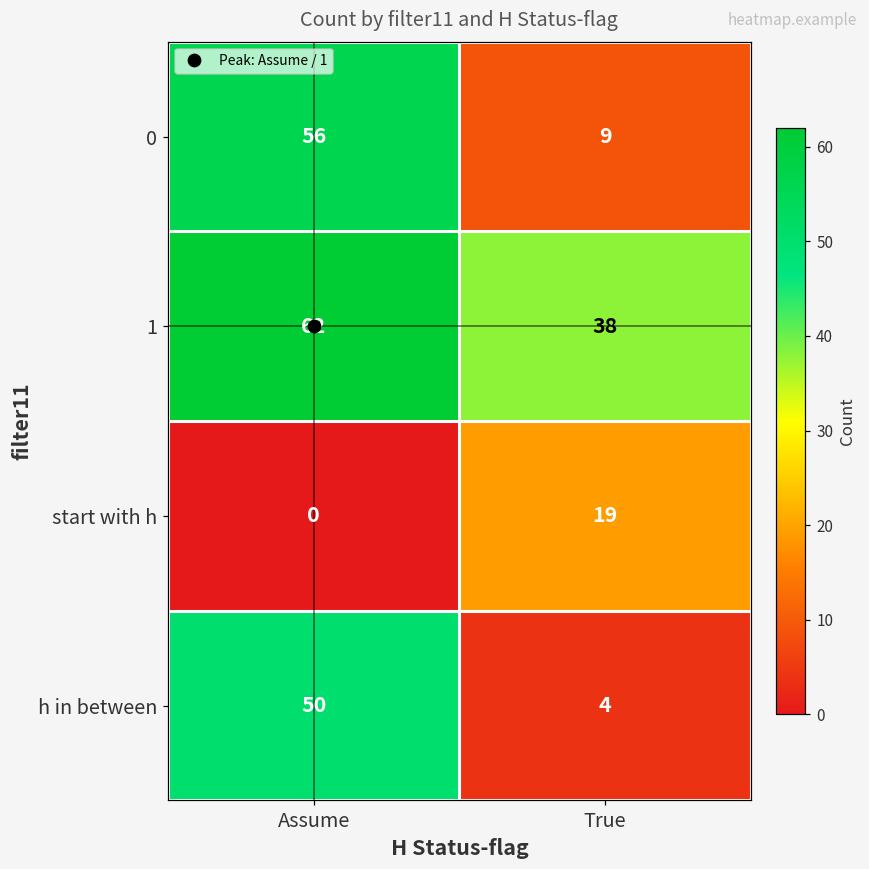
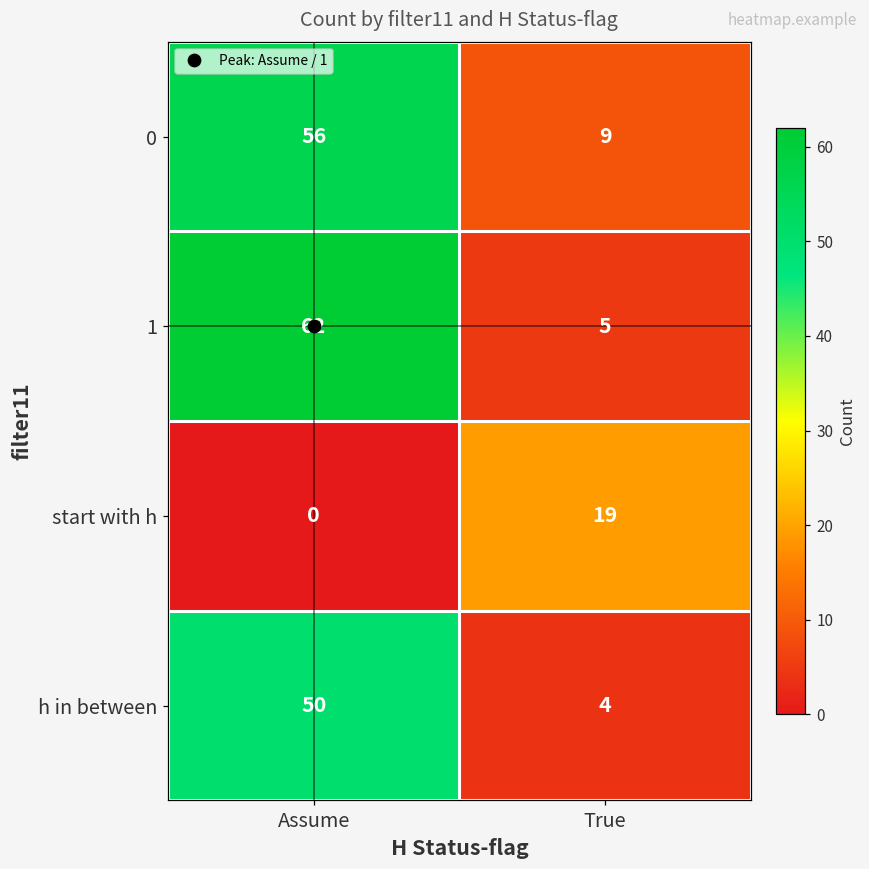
  {
    "0": {
      "Assume": 56,
      "True": 9
    },
    "1": {
-     "True": 38
+     "True": 5
    },
    "start with h": {
      "Assume": 0,
      "True": 19
    },
    "h in between": {
      "Assume": 50,
      "True": 4
    }
  }
